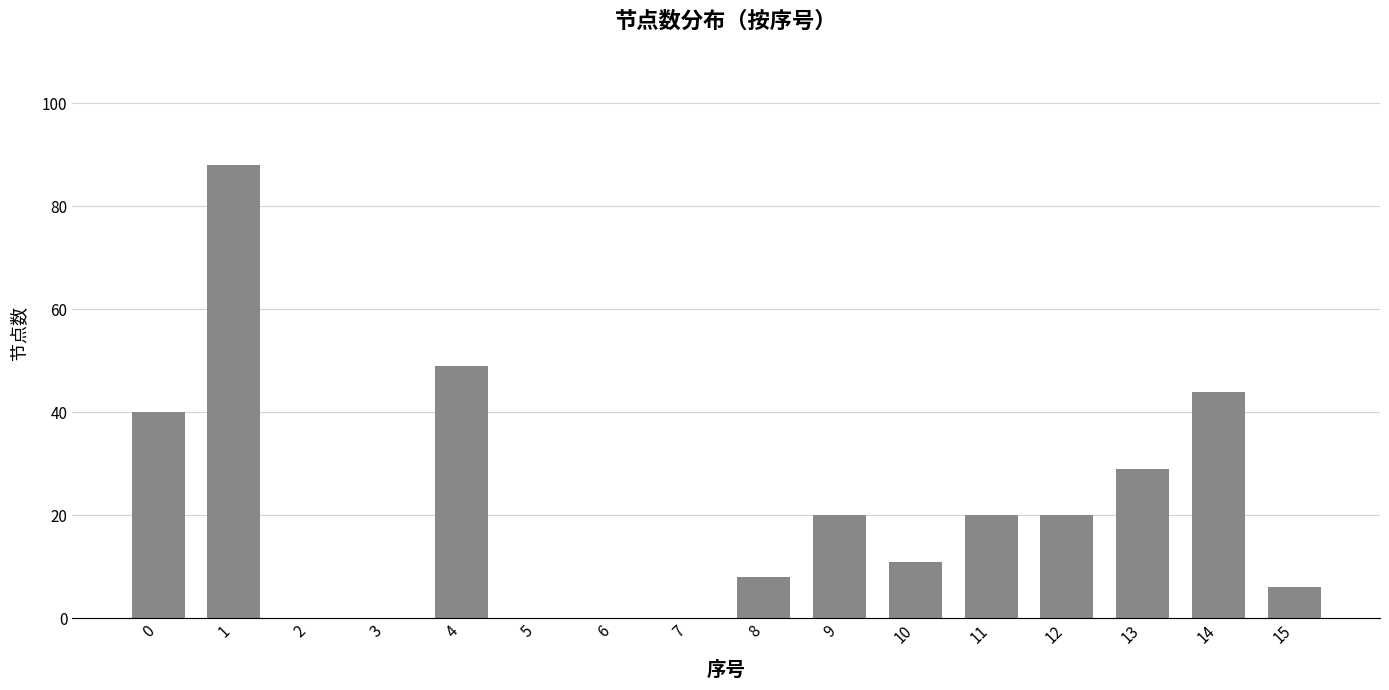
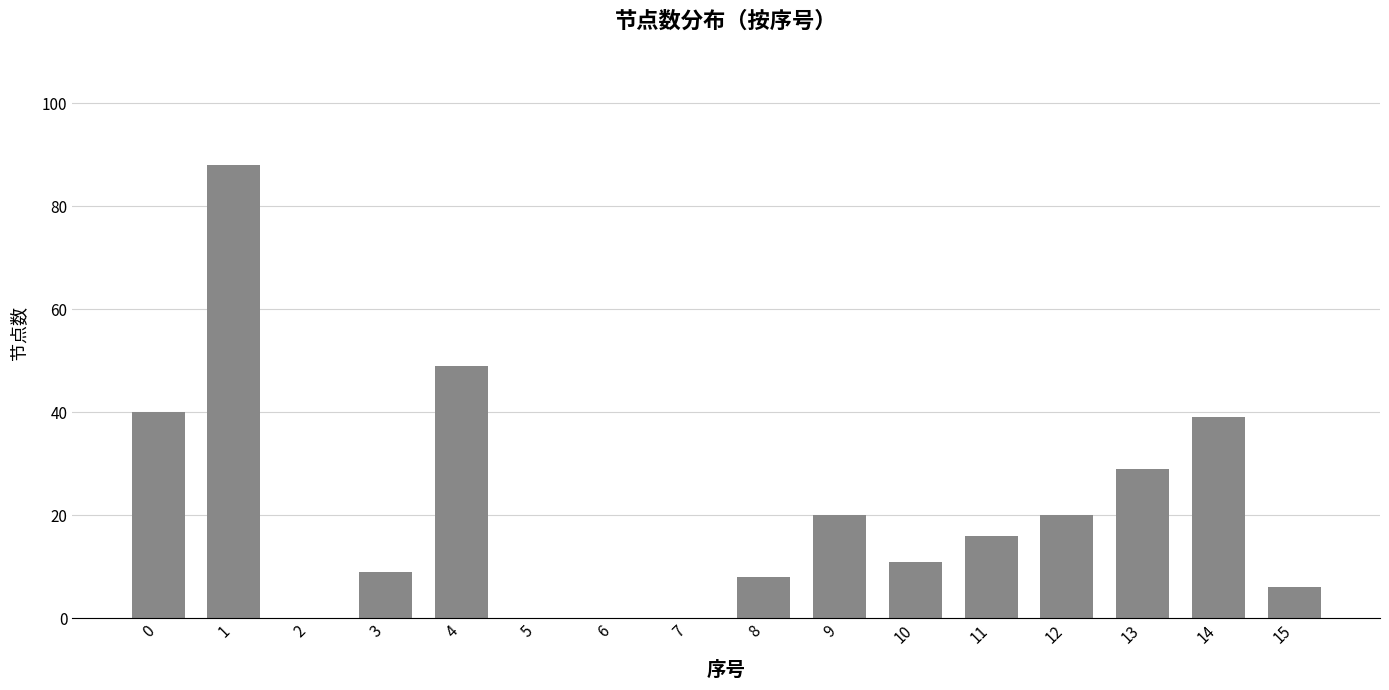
  {
    "0": 40,
    "1": 88,
    "2": 0,
-   "3": 0,
+   "3": 9,
    "4": 49,
    "5": 0,
    "6": 0,
    "7": 0,
    "8": 8,
    "9": 20,
    "10": 11,
-   "11": 20,
+   "11": 16,
    "12": 20,
    "13": 29,
-   "14": 44,
+   "14": 39,
    "15": 6
  }
